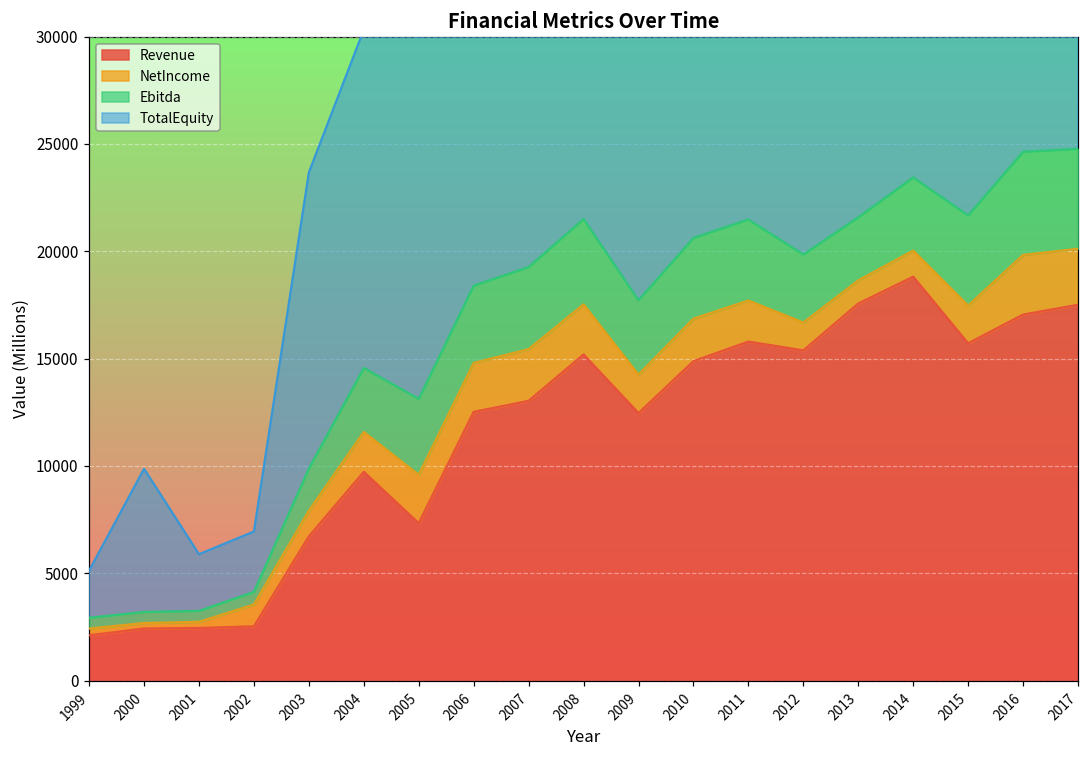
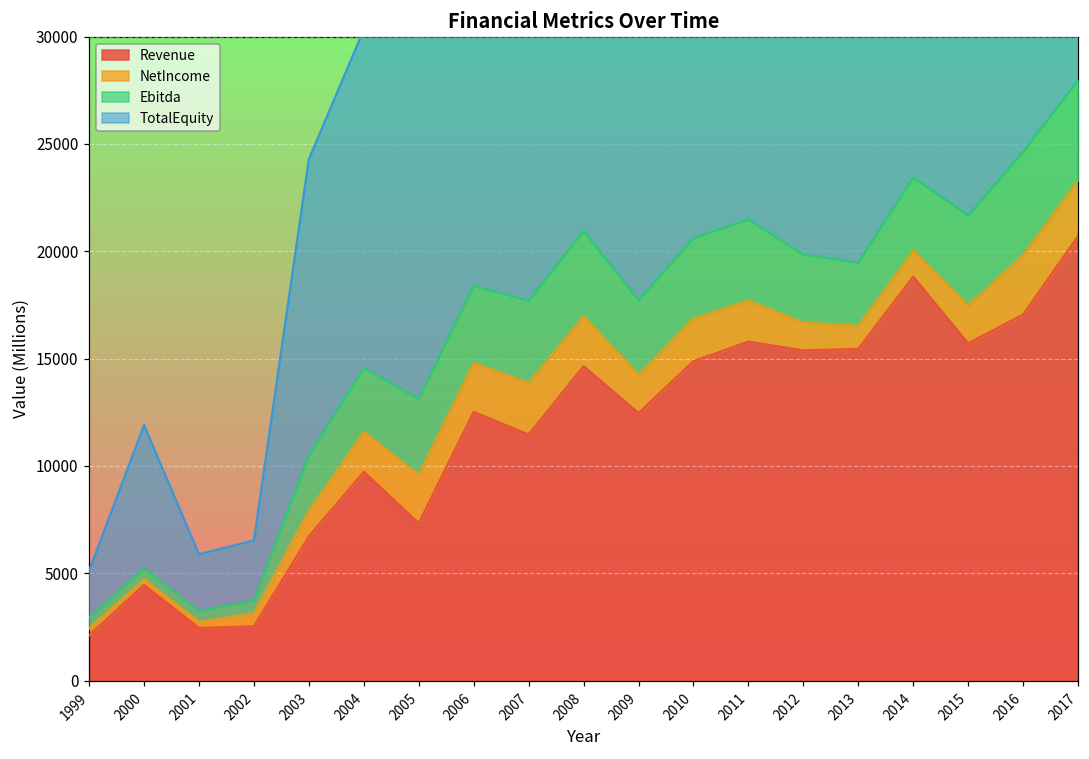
  {
    "Revenue": {
      "1999": 2100,
-     "2000": 2400,
+     "2000": 4500,
      "2001": 2500,
      "2002": 2500,
      "2003": 6700,
      "2004": 9700,
      "2005": 7300,
      "2006": 12500,
-     "2007": 13000,
-     "2008": 15200,
+     "2007": 11500,
+     "2008": 14600,
      "2009": 12500,
      "2010": 14900,
      "2011": 15800,
      "2012": 15400,
-     "2013": 17600,
+     "2013": 15500,
      "2014": 18800,
      "2015": 15700,
      "2016": 17100,
-     "2017": 17500
+     "2017": 20700
    },
    "NetIncome": {
      "1999": 300,
      "2000": 300,
      "2001": 300,
-     "2002": 1000,
+     "2002": 600,
      "2003": 1200,
      "2004": 1900,
      "2005": 2300,
      "2006": 2300,
      "2007": 2400,
      "2008": 2300,
      "2009": 1800,
      "2010": 2000,
      "2011": 1900,
      "2012": 1300,
      "2013": 1100,
      "2014": 1200,
      "2015": 1800,
      "2016": 2800,
      "2017": 2600
    },
    "Ebitda": {
      "1999": 500,
      "2000": 500,
      "2001": 500,
      "2002": 600,
-     "2003": 2000,
+     "2003": 2600,
      "2004": 3000,
      "2005": 3500,
      "2006": 3600,
      "2007": 3800,
      "2008": 4000,
      "2009": 3500,
      "2010": 3800,
      "2011": 3800,
      "2012": 3200,
      "2013": 2900,
      "2014": 3400,
      "2015": 4200,
      "2016": 4800,
      "2017": 4700
    },
    "TotalEquity": {
      "1999": 2200,
      "2000": 6700,
      "2001": 2600,
      "2002": 2800,
      "2003": 13800,
      "2005": 16900
    }
  }
